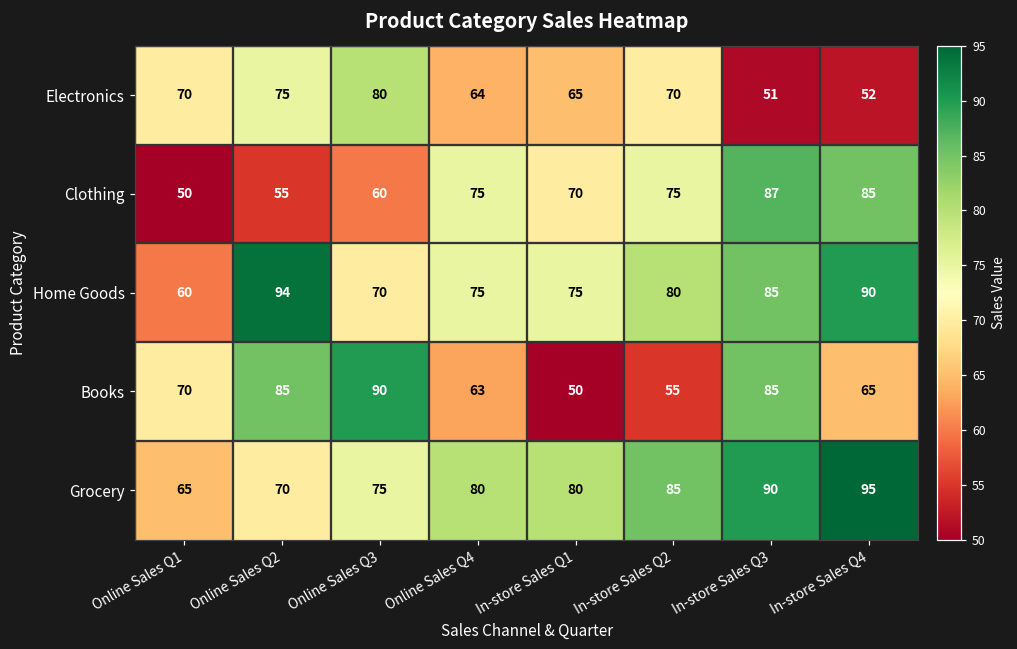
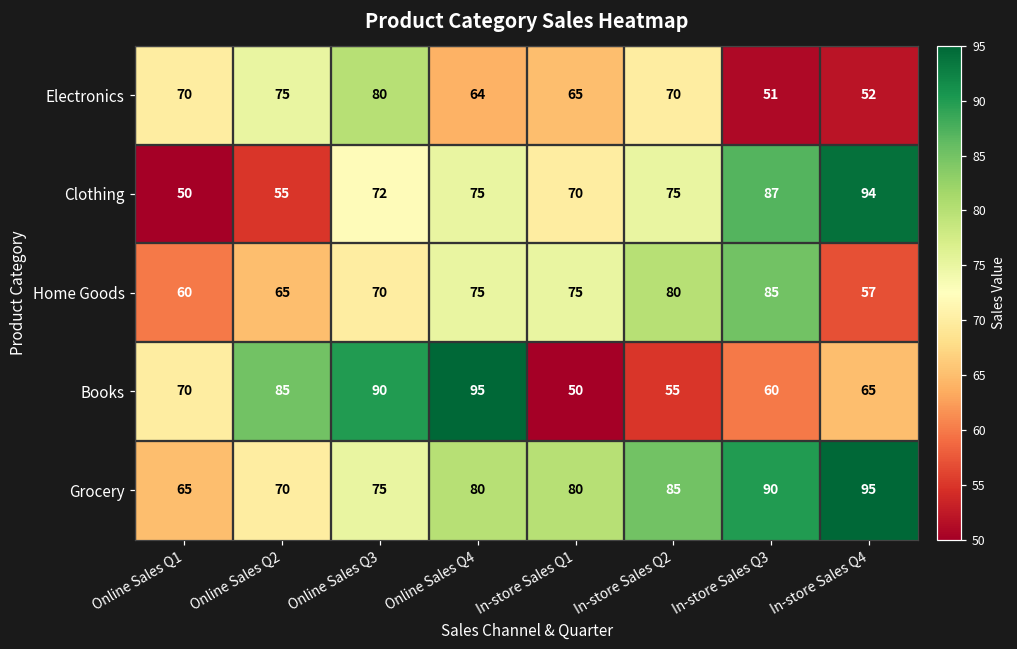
  {
    "Electronics": {
      "Online Sales Q1": 70,
      "Online Sales Q2": 75,
      "Online Sales Q3": 80,
      "Online Sales Q4": 64,
      "In-store Sales Q1": 65,
      "In-store Sales Q2": 70,
      "In-store Sales Q3": 51,
      "In-store Sales Q4": 52
    },
    "Clothing": {
      "Online Sales Q1": 50,
      "Online Sales Q2": 55,
-     "Online Sales Q3": 60,
+     "Online Sales Q3": 72,
      "Online Sales Q4": 75,
      "In-store Sales Q1": 70,
      "In-store Sales Q2": 75,
      "In-store Sales Q3": 87,
-     "In-store Sales Q4": 85
+     "In-store Sales Q4": 94
    },
    "Home Goods": {
      "Online Sales Q1": 60,
-     "Online Sales Q2": 94,
+     "Online Sales Q2": 65,
      "Online Sales Q3": 70,
      "Online Sales Q4": 75,
      "In-store Sales Q1": 75,
      "In-store Sales Q2": 80,
      "In-store Sales Q3": 85,
-     "In-store Sales Q4": 90
+     "In-store Sales Q4": 57
    },
    "Books": {
      "Online Sales Q1": 70,
      "Online Sales Q2": 85,
      "Online Sales Q3": 90,
-     "Online Sales Q4": 63,
+     "Online Sales Q4": 95,
      "In-store Sales Q1": 50,
      "In-store Sales Q2": 55,
-     "In-store Sales Q3": 85,
+     "In-store Sales Q3": 60,
      "In-store Sales Q4": 65
    },
    "Grocery": {
      "Online Sales Q1": 65,
      "Online Sales Q2": 70,
      "Online Sales Q3": 75,
      "Online Sales Q4": 80,
      "In-store Sales Q1": 80,
      "In-store Sales Q2": 85,
      "In-store Sales Q3": 90,
      "In-store Sales Q4": 95
    }
  }
